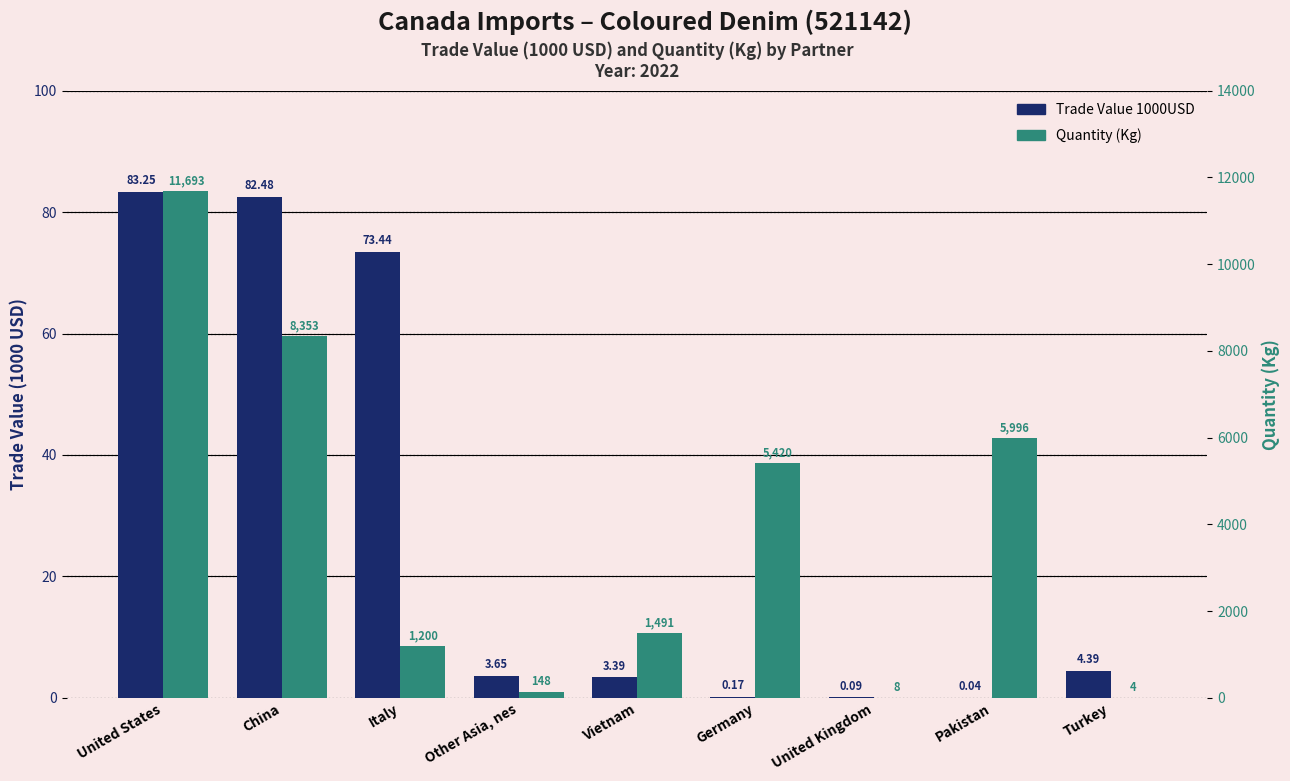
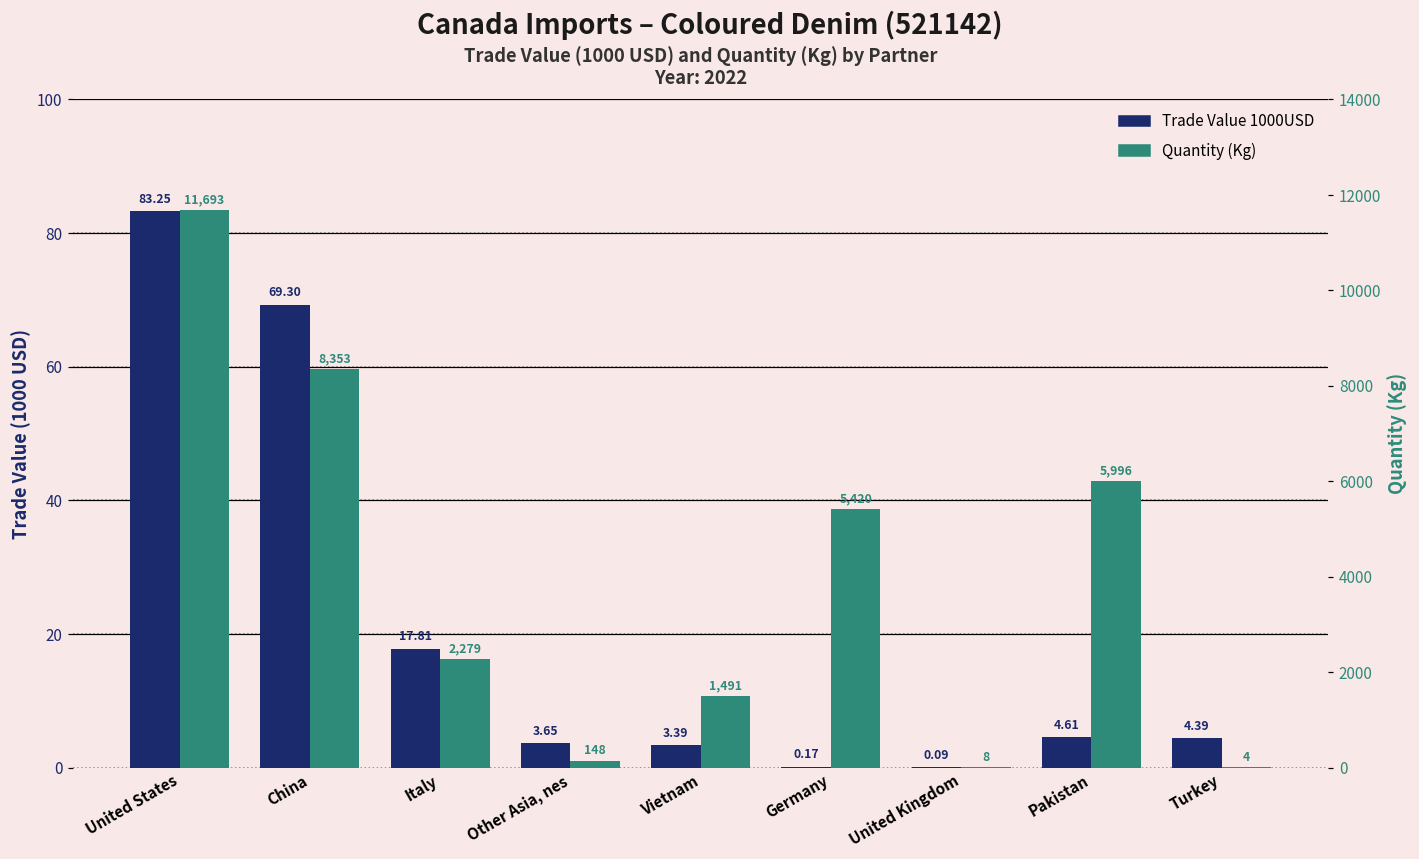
  {
    "Trade Value 1000USD": {
      "United States": "83.25",
-     "China": "82.48",
-     "Italy": "73.44",
+     "China": "69.30",
+     "Italy": "17.81",
      "Other Asia, nes": "3.65",
      "Vietnam": "3.39",
      "Germany": "0.17",
      "United Kingdom": "0.09",
-     "Pakistan": "0.04",
+     "Pakistan": "4.61",
      "Turkey": "4.39"
    },
    "Quantity (Kg)": {
      "United States": "11,693",
      "China": "8,353",
-     "Italy": "1,200",
+     "Italy": "2,279",
      "Other Asia, nes": "148",
      "Vietnam": "1,491",
      "Germany": "5,420",
      "United Kingdom": "8",
      "Pakistan": "5,996",
      "Turkey": "4"
    }
  }
